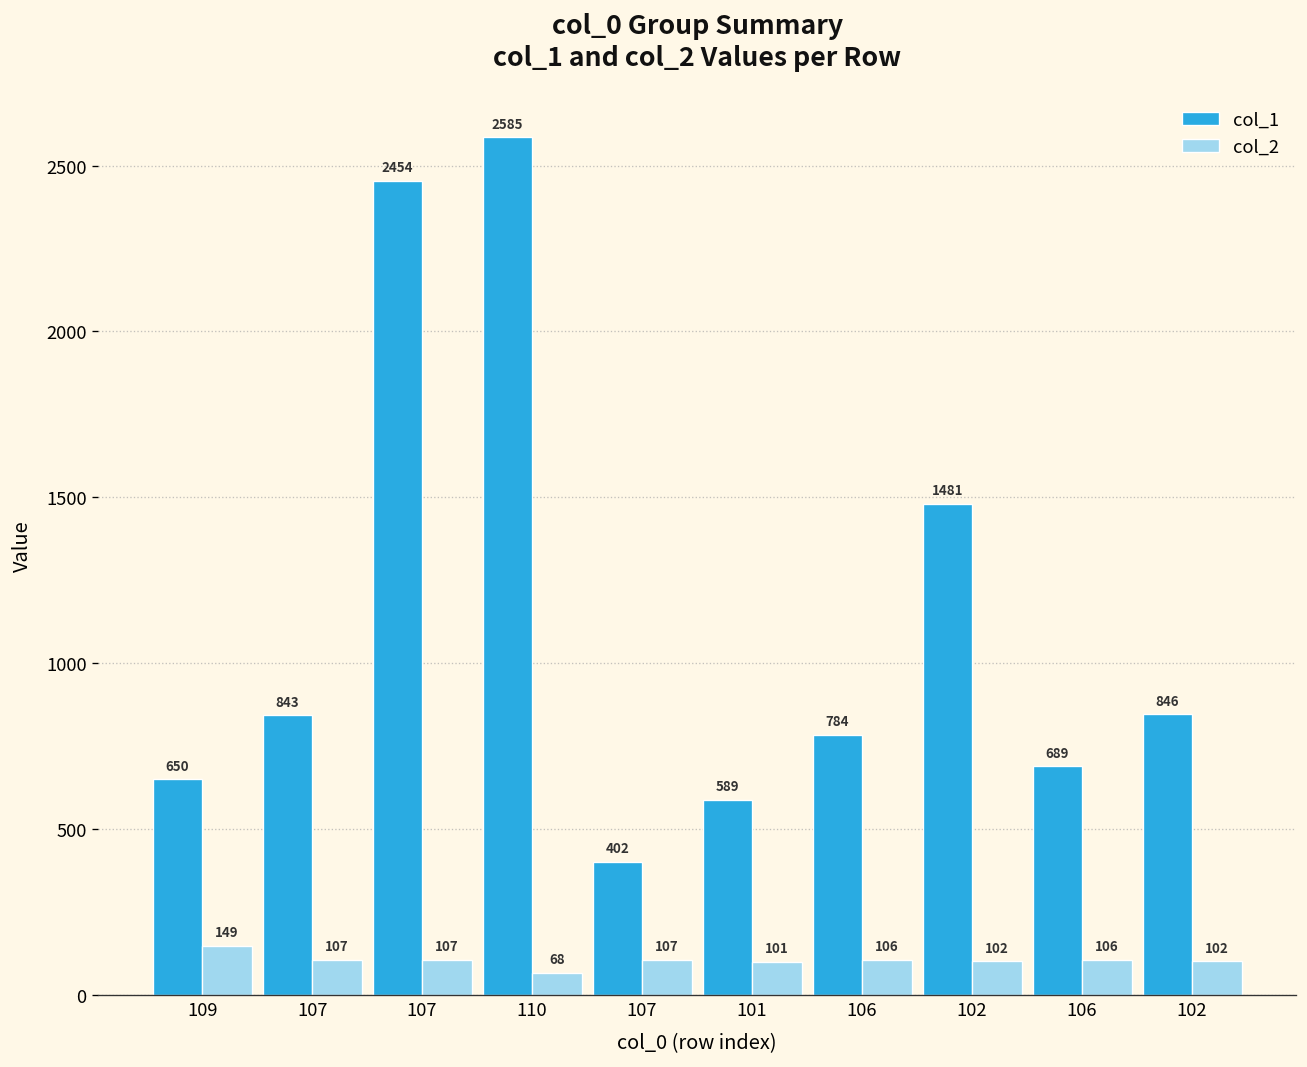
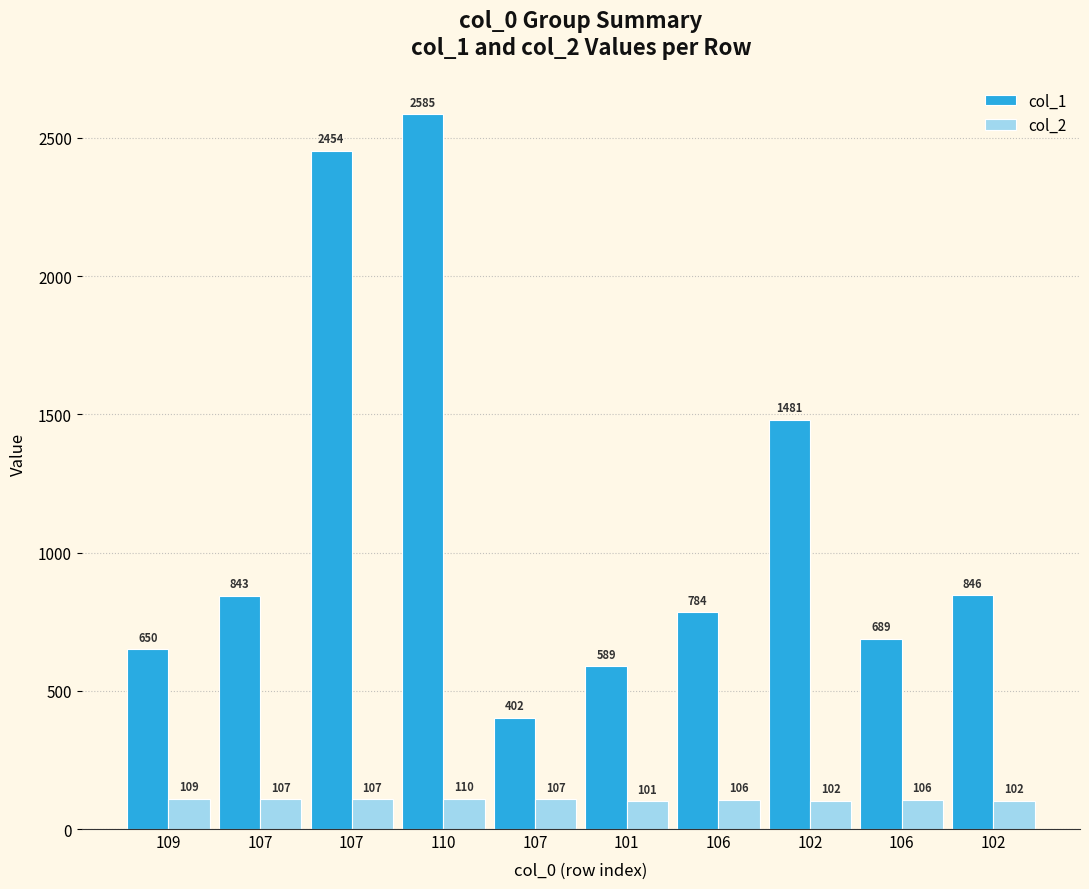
  {
    "col_1": {
      "109": 650,
      "110": 2585,
      "101": 589
    },
    "col_2": {
-     "109": 149,
-     "110": 68,
+     "109": 109,
+     "110": 110,
      "101": 101
    }
  }
